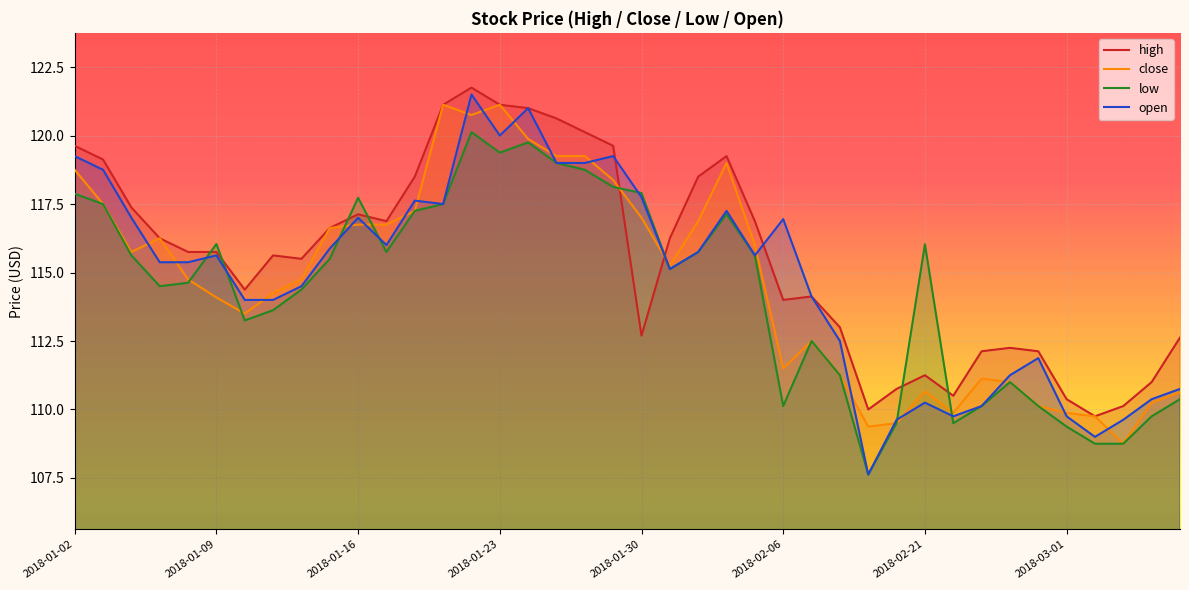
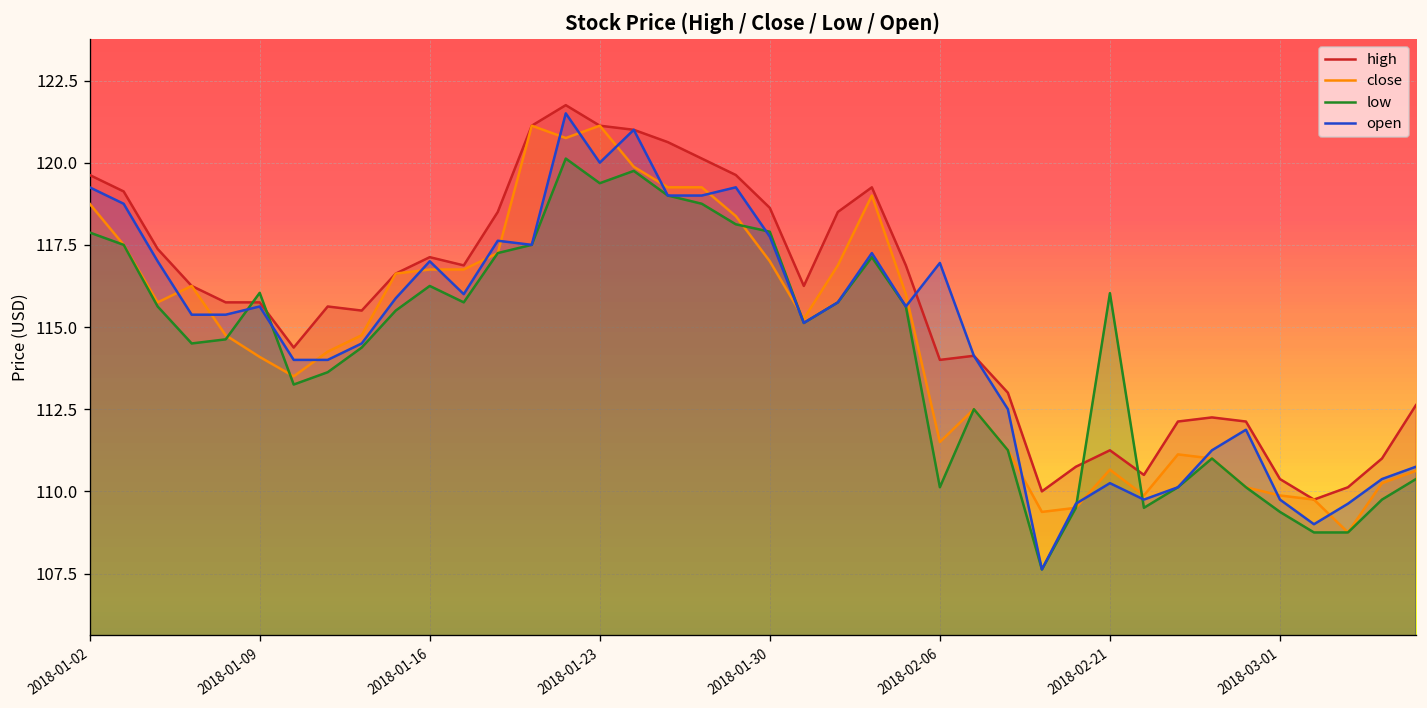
  {
    "high": {
      "2018-01-02": 119.6,
      "2018-01-09": 115.8,
      "2018-01-16": 117.1,
-     "2018-01-30": 112.7,
+     "2018-01-30": 118.6,
      "2018-02-06": 114.0,
      "2018-02-21": 111.3,
      "2018-03-01": 110.4
    },
    "close": {
      "2018-01-02": 118.8,
      "2018-01-09": 114.1,
      "2018-01-16": 116.8,
      "2018-01-30": 117.0,
      "2018-02-06": 111.5,
      "2018-02-21": 110.7,
      "2018-03-01": 109.9
    },
    "low": {
      "2018-01-02": 117.9,
      "2018-01-09": 116.0,
-     "2018-01-16": 117.7,
+     "2018-01-16": 116.3,
      "2018-01-23": 119.4,
      "2018-01-30": 117.9,
      "2018-02-06": 110.1,
      "2018-02-21": 116.0,
      "2018-03-01": 109.4
    },
    "open": {
      "2018-01-02": 119.3,
      "2018-01-09": 115.6,
      "2018-01-16": 117.0,
      "2018-01-23": 120.0,
      "2018-01-30": 117.8,
      "2018-02-06": 117.0,
      "2018-02-21": 110.3,
      "2018-03-01": 109.8
    }
  }
